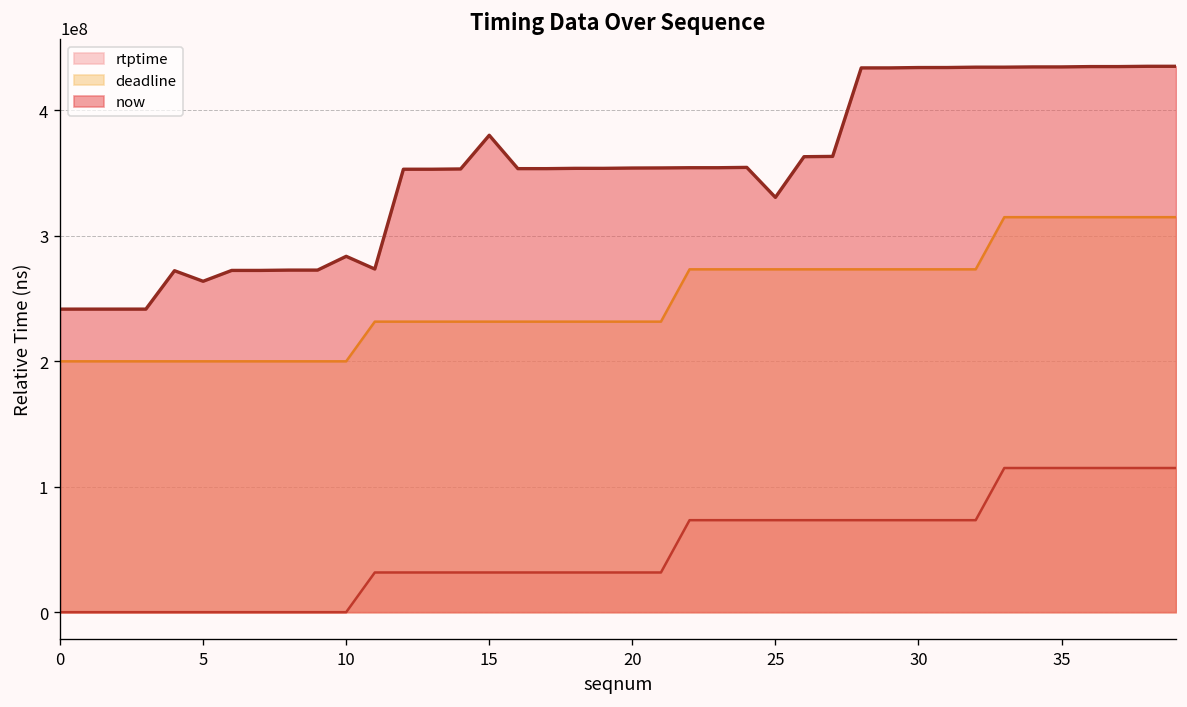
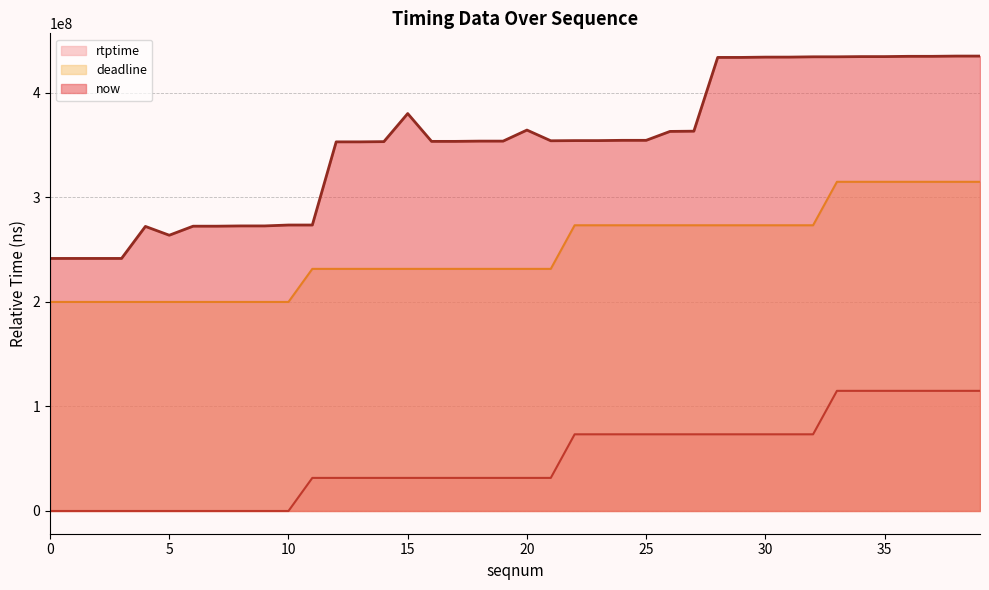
  {
    "now": {
      "0": 242000000,
      "5": 264000000,
-     "10": 284000000,
+     "10": 274000000,
      "15": 380000000,
-     "20": 354000000,
-     "25": 331000000,
+     "20": 364000000,
+     "25": 355000000,
      "30": 434000000,
      "35": 435000000
    }
  }
